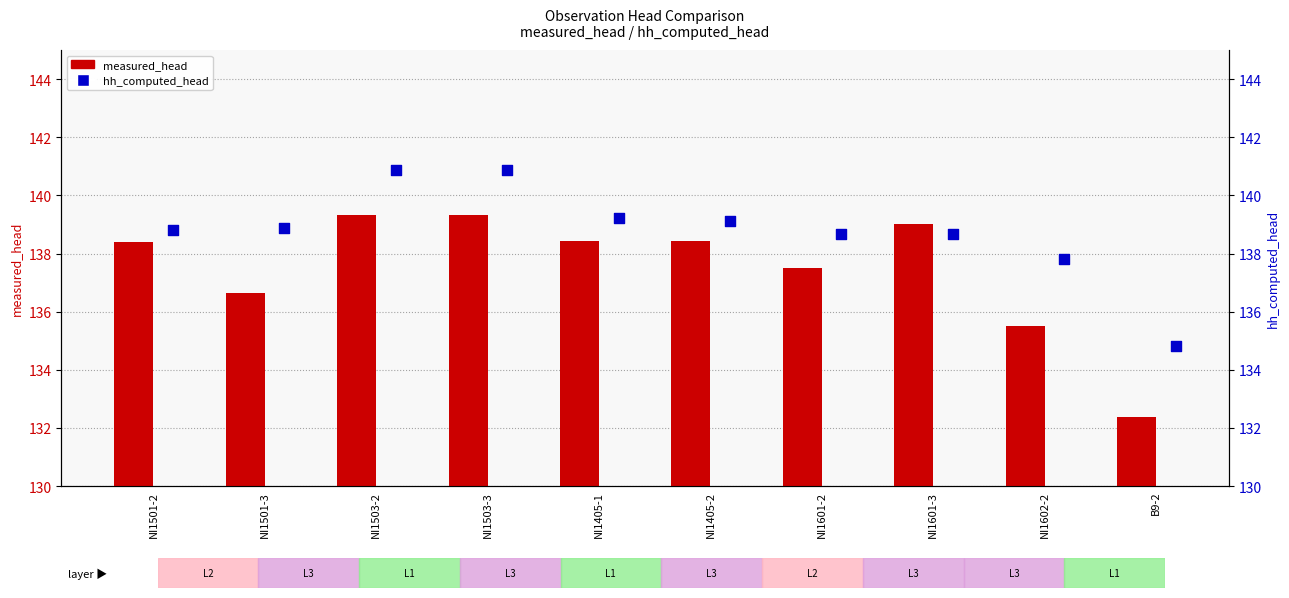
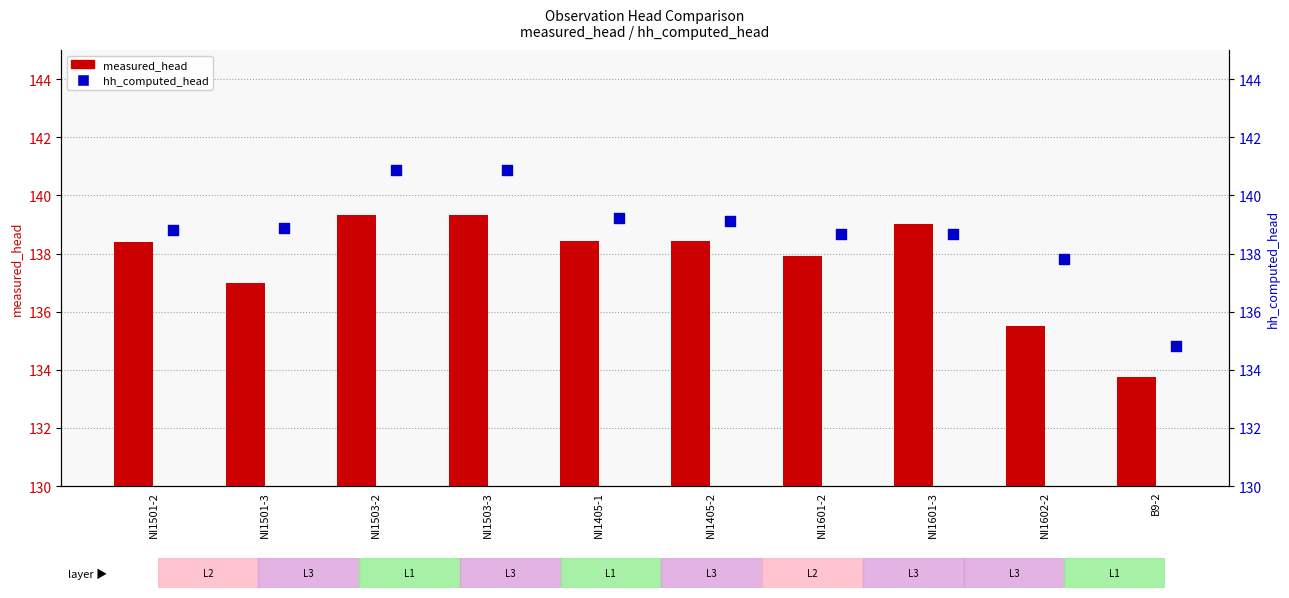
  {
    "measured_head": {
      "NI1501-2": 138.4,
-     "NI1501-3": 136.6,
+     "NI1501-3": 137.0,
      "NI1503-2": 139.3,
      "NI1503-3": 139.3,
      "NI1405-1": 138.4,
      "NI1405-2": 138.4,
-     "NI1601-2": 137.5,
+     "NI1601-2": 137.9,
      "NI1601-3": 139.0,
      "NI1602-2": 135.5,
-     "B9-2": 132.4
+     "B9-2": 133.8
    }
  }
